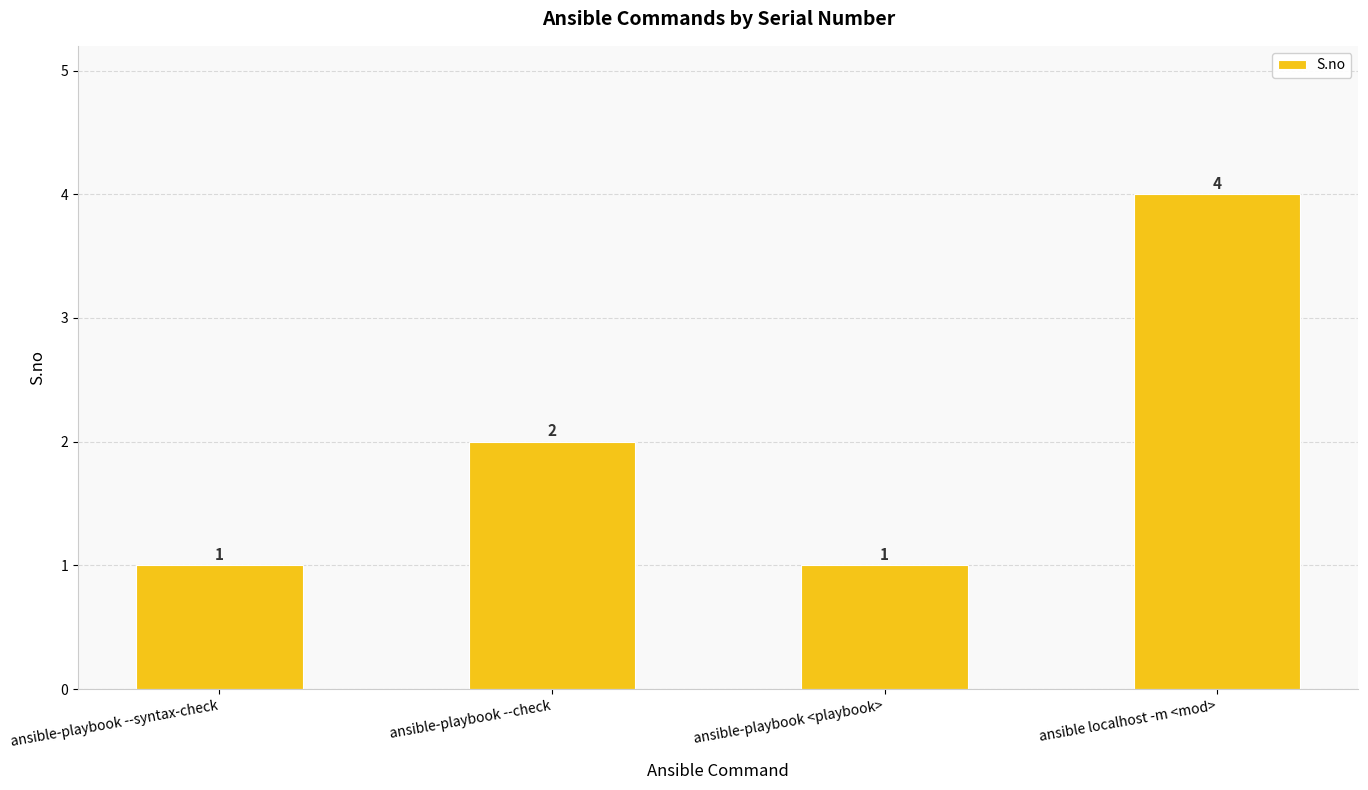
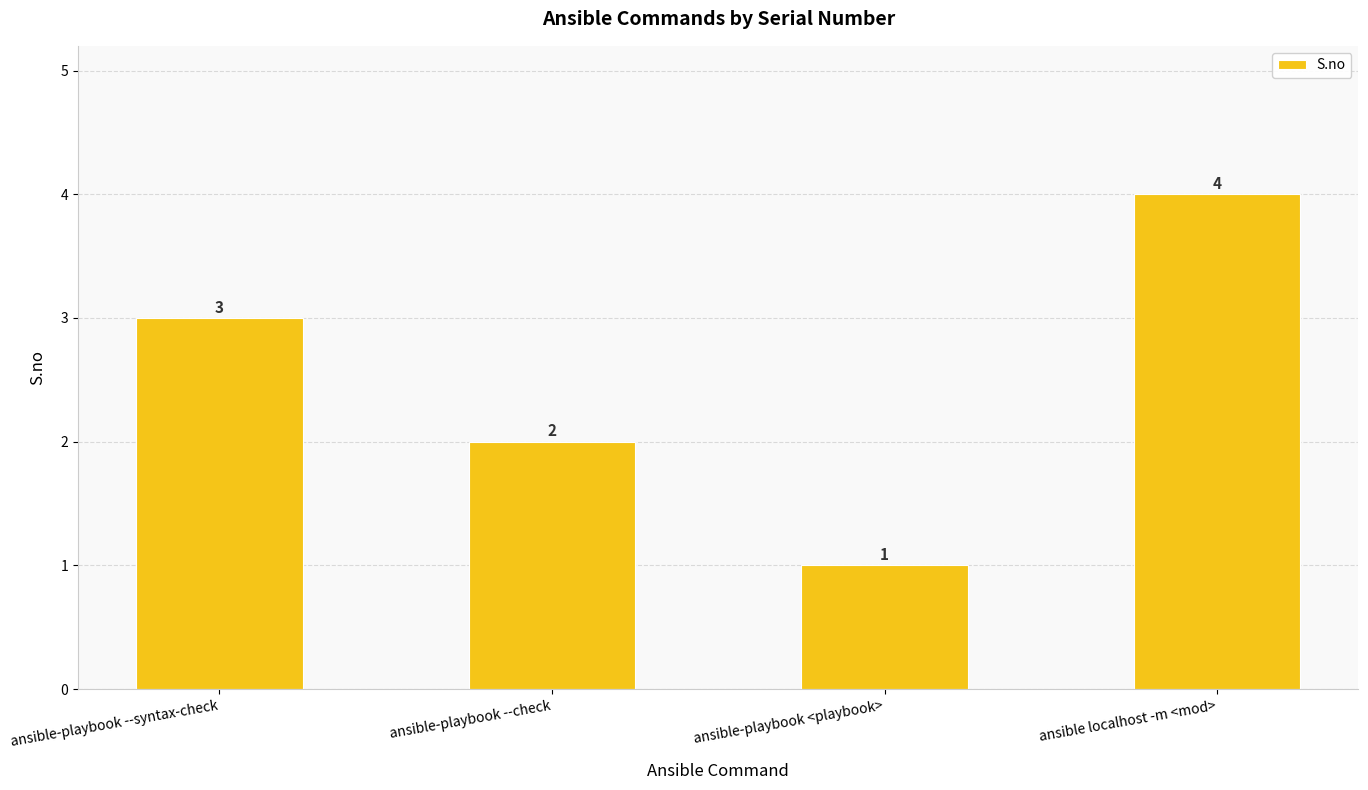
  {
-   "ansible-playbook --syntax-check": 1,
+   "ansible-playbook --syntax-check": 3,
    "ansible-playbook --check": 2,
    "ansible-playbook <playbook>": 1,
    "ansible localhost -m <mod>": 4
  }
